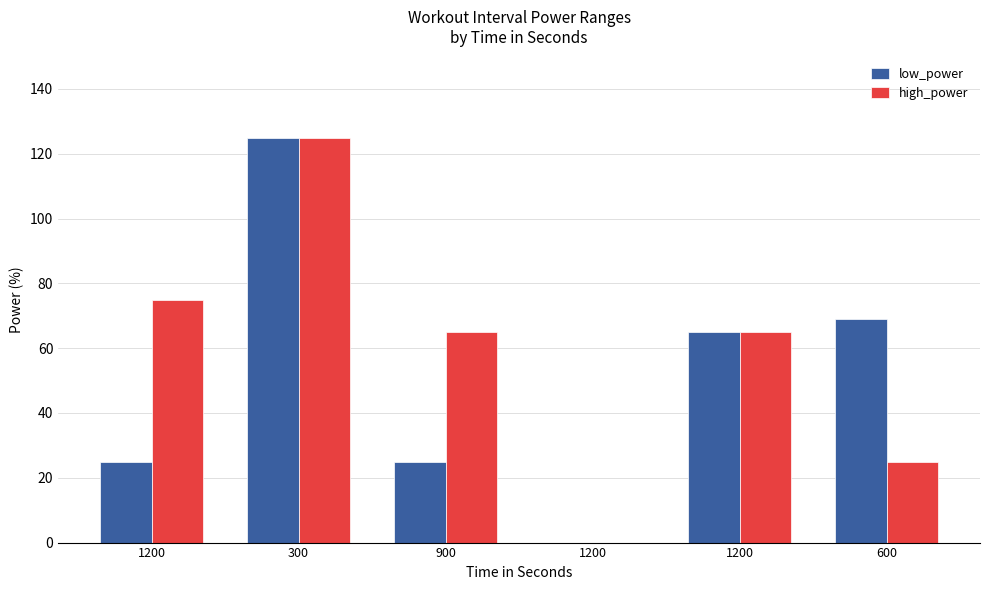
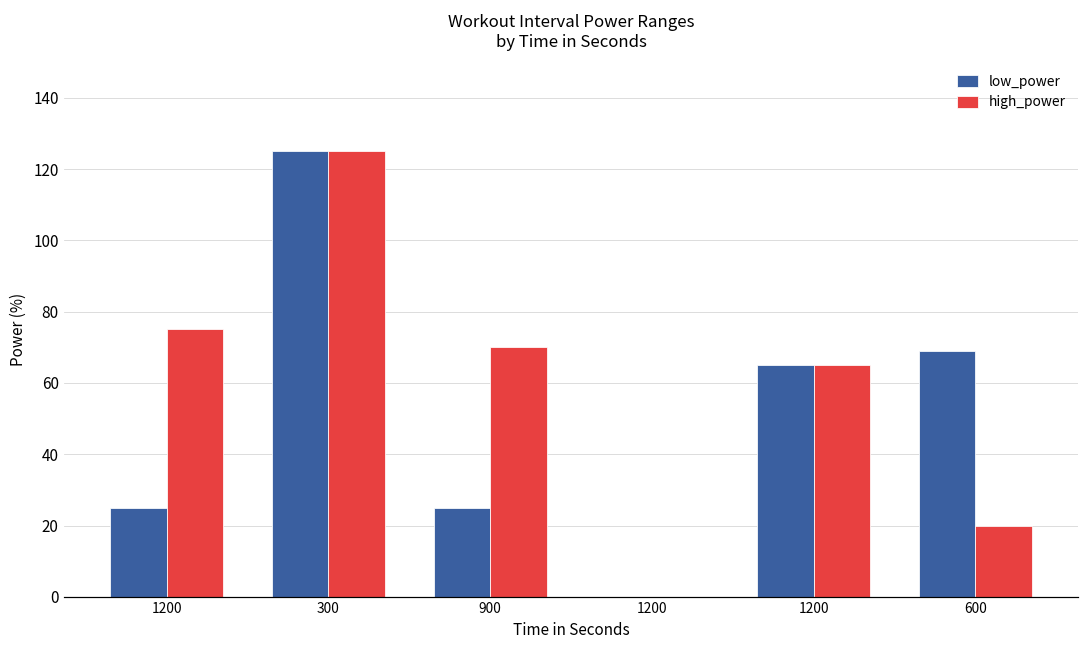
  {
    "low_power": {
      "300": 125,
      "900": 25,
      "600": 69
    },
    "high_power": {
      "300": 125,
-     "900": 65,
-     "600": 25
+     "900": 70,
+     "600": 20
    }
  }
